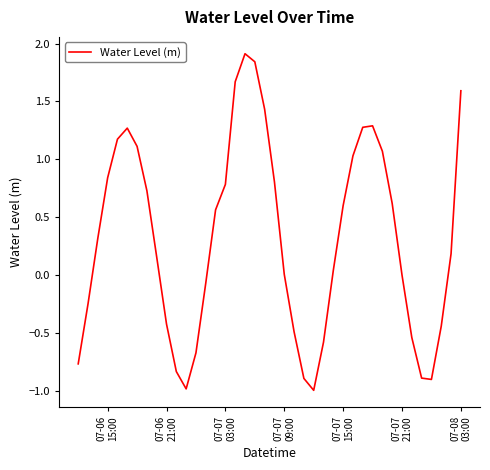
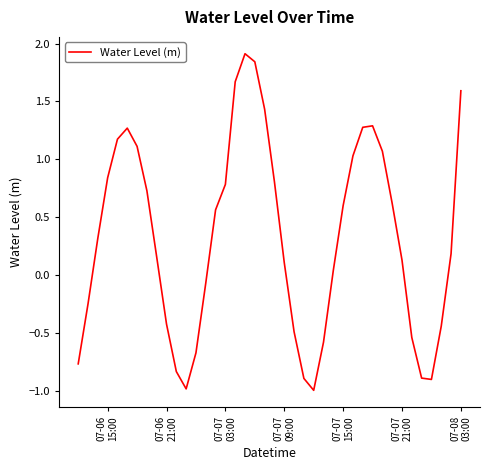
  {
    "07-06 15:00": 0.84,
    "07-06 21:00": -0.42,
    "07-07 03:00": 0.78,
-   "07-07 09:00": 0.01,
+   "07-07 09:00": 0.11,
    "07-07 15:00": 0.60,
-   "07-07 21:00": 0.00,
+   "07-07 21:00": 0.13,
    "07-08 03:00": 1.59
  }
